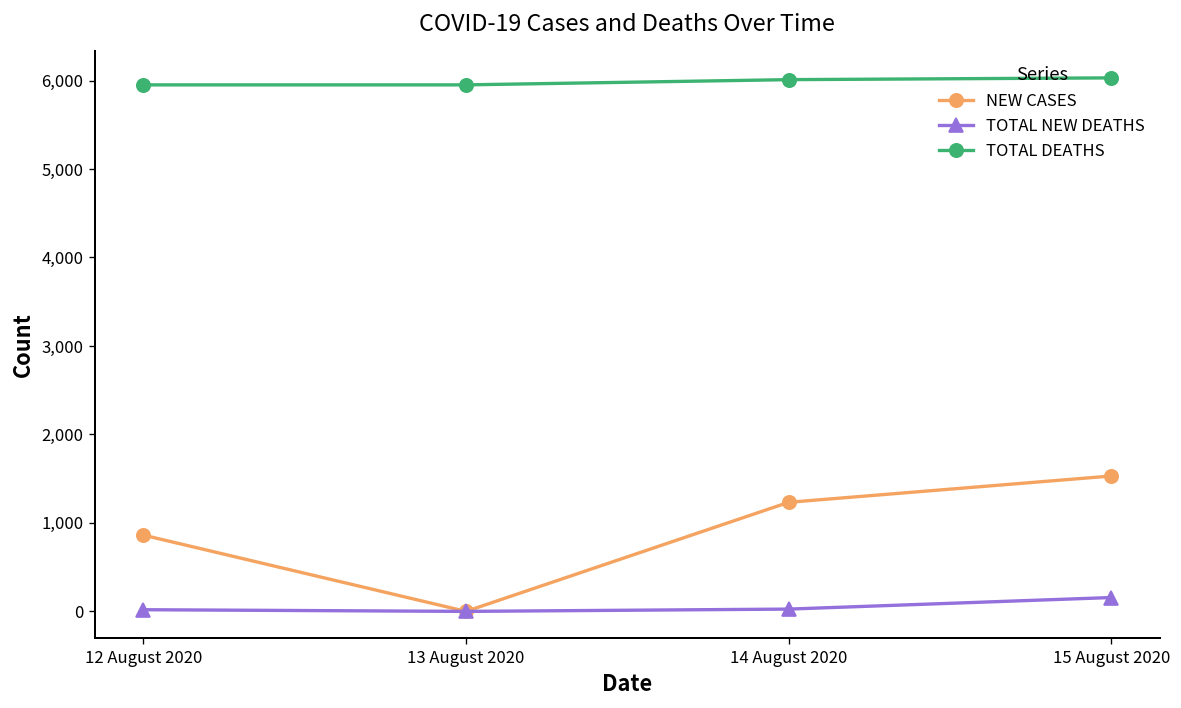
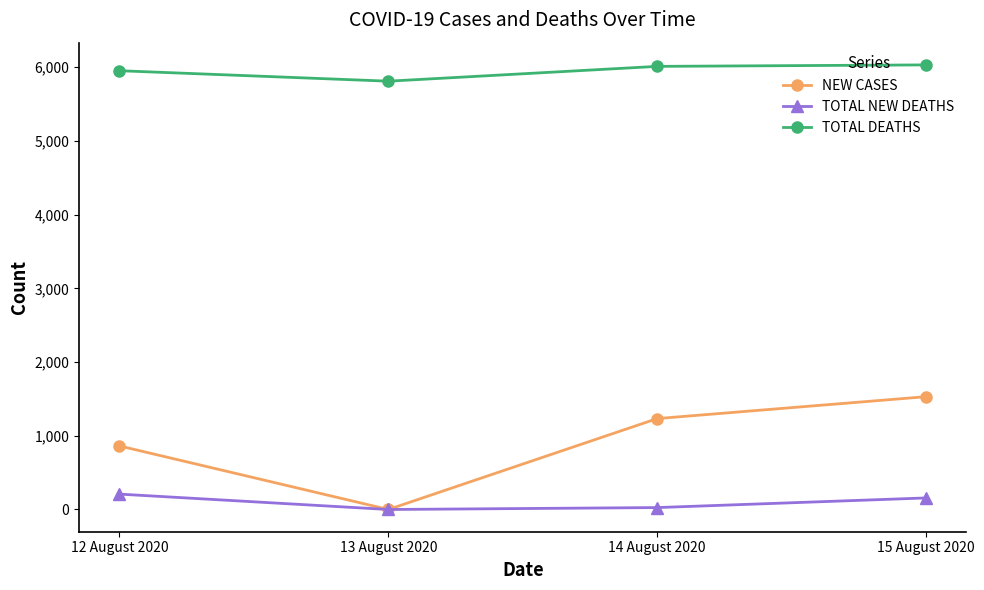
  {
    "NEW CASES": {
      "12 August 2020": "900",
      "14 August 2020": "1,200",
      "15 August 2020": "1,500"
    },
    "TOTAL NEW DEATHS": {
-     "12 August 2020": "0",
+     "12 August 2020": "200",
      "14 August 2020": "0",
      "15 August 2020": "200"
    },
    "TOTAL DEATHS": {
      "12 August 2020": "6,000",
-     "13 August 2020": "6,000",
+     "13 August 2020": "5,800",
      "14 August 2020": "6,000",
      "15 August 2020": "6,000"
    }
  }
